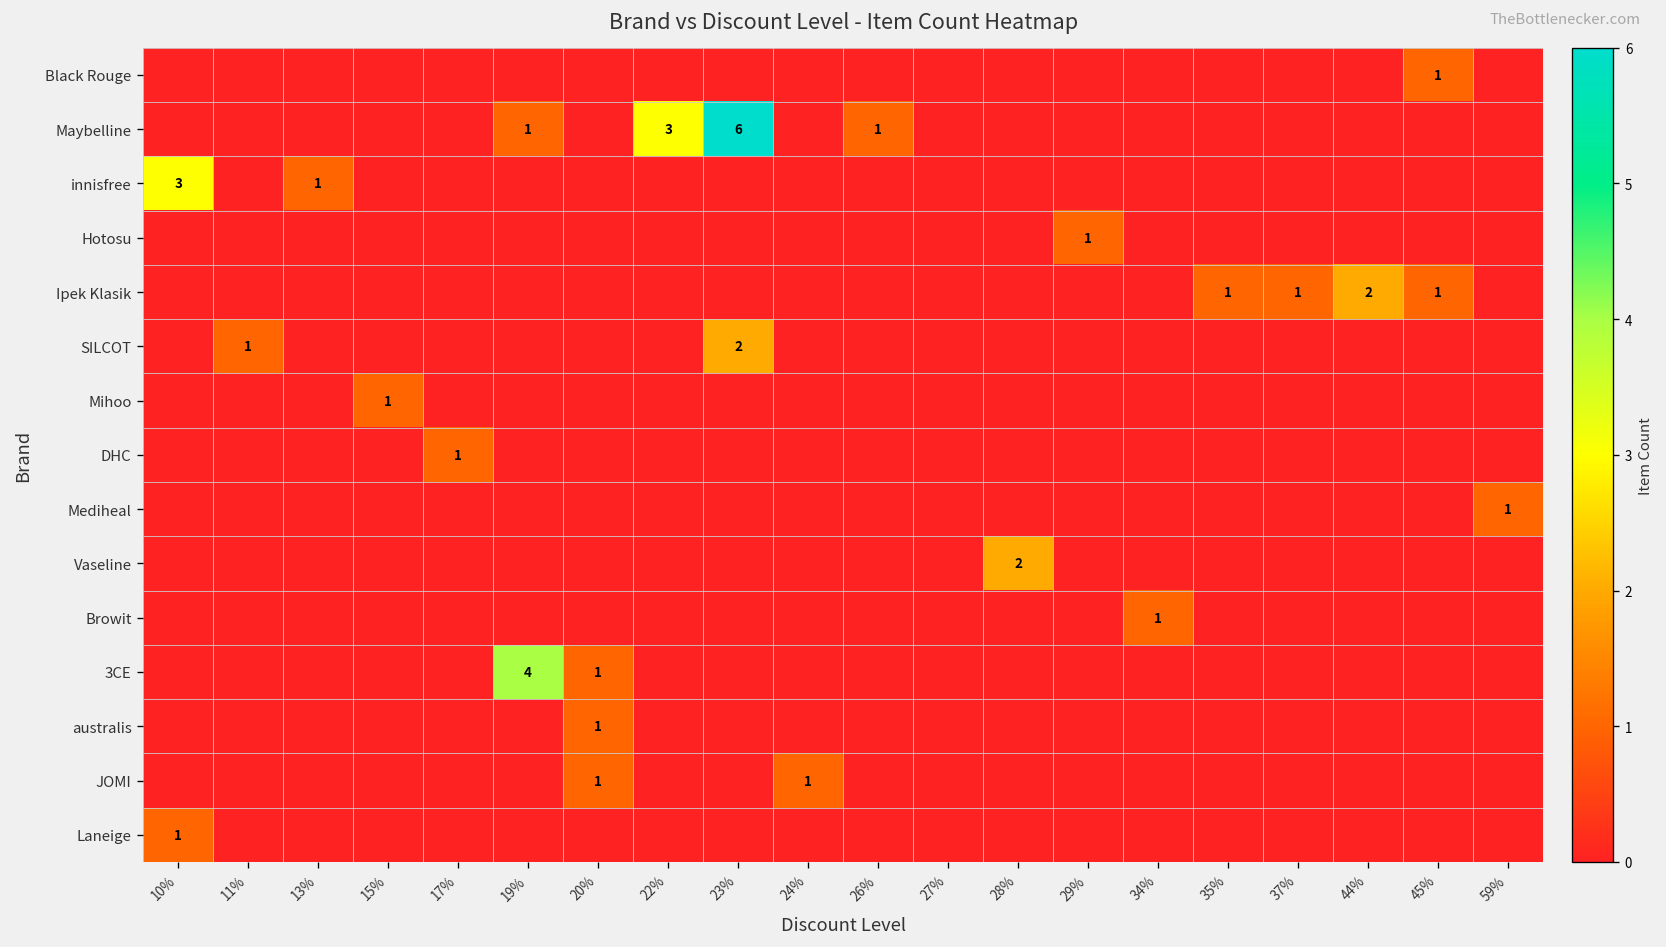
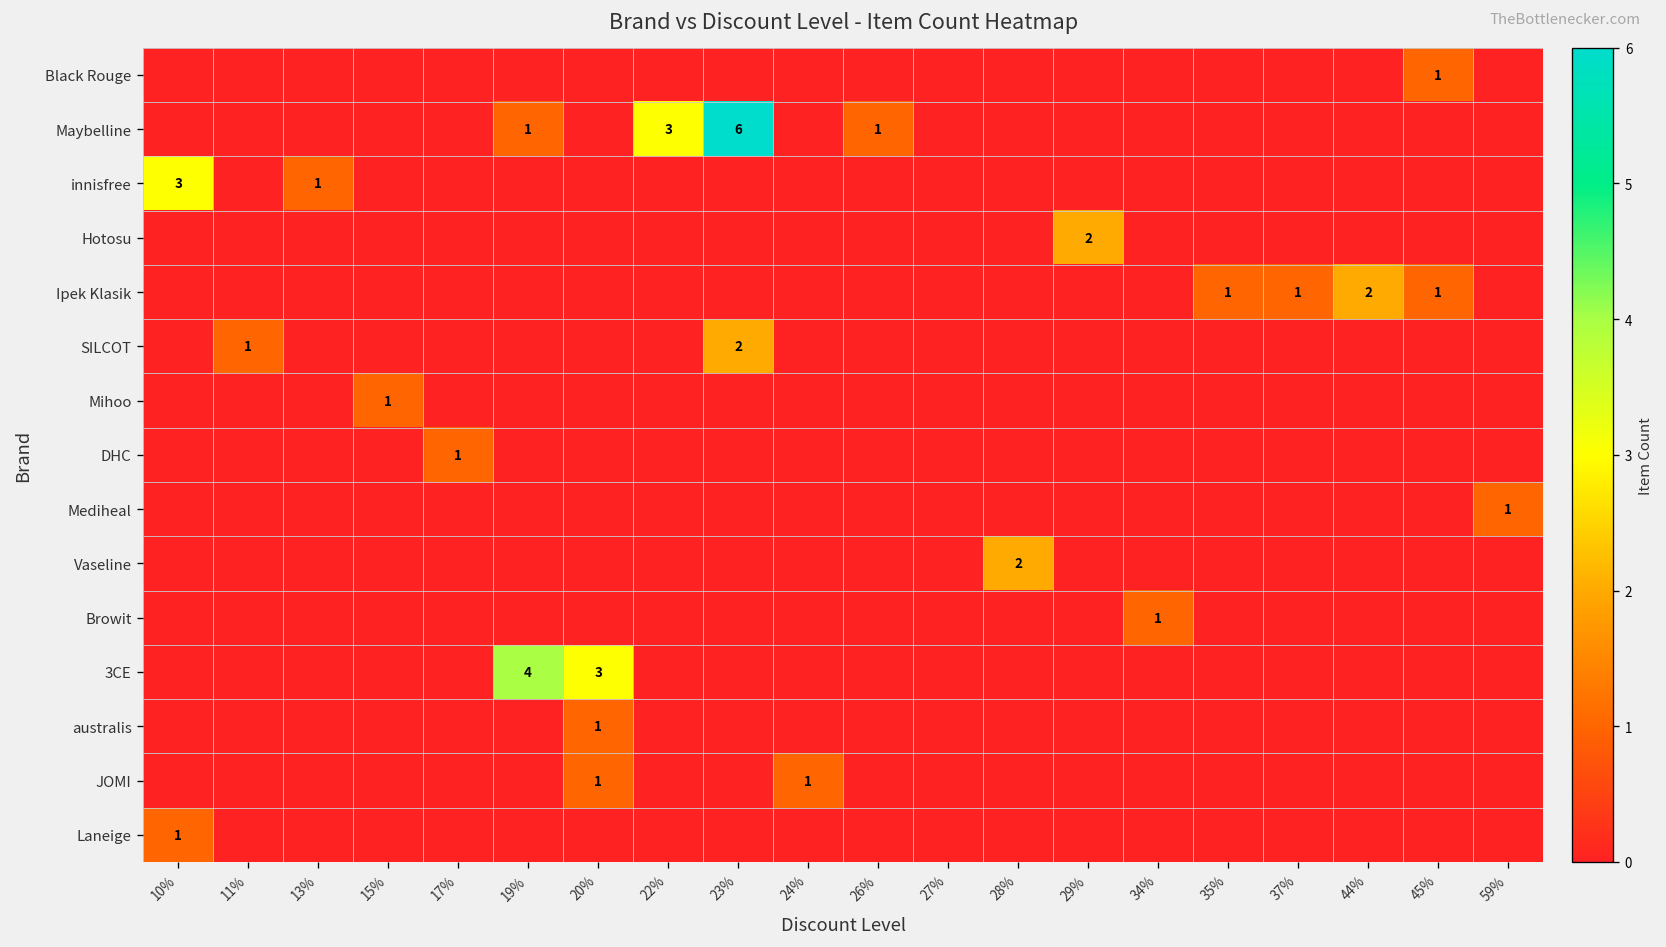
  {
    "Black Rouge": {
      "45%": 1
    },
    "Maybelline": {
      "19%": 1,
      "22%": 3,
      "23%": 6,
      "26%": 1
    },
    "innisfree": {
      "10%": 3,
      "13%": 1
    },
    "Hotosu": {
-     "29%": 1
+     "29%": 2
    },
    "Ipek Klasik": {
      "35%": 1,
      "37%": 1,
      "44%": 2,
      "45%": 1
    },
    "SILCOT": {
      "11%": 1,
      "23%": 2
    },
    "Mihoo": {
      "15%": 1
    },
    "DHC": {
      "17%": 1
    },
    "Mediheal": {
      "59%": 1
    },
    "Vaseline": {
      "28%": 2
    },
    "Browit": {
      "34%": 1
    },
    "3CE": {
      "19%": 4,
-     "20%": 1
+     "20%": 3
    },
    "australis": {
      "20%": 1
    },
    "JOMI": {
      "20%": 1,
      "24%": 1
    },
    "Laneige": {
      "10%": 1
    }
  }
